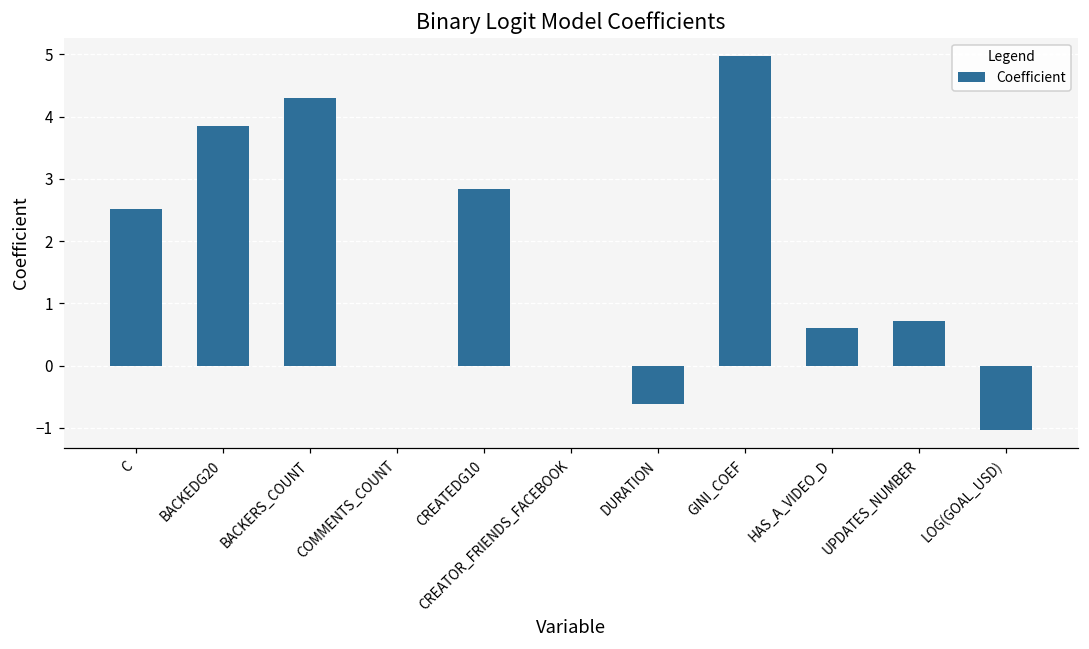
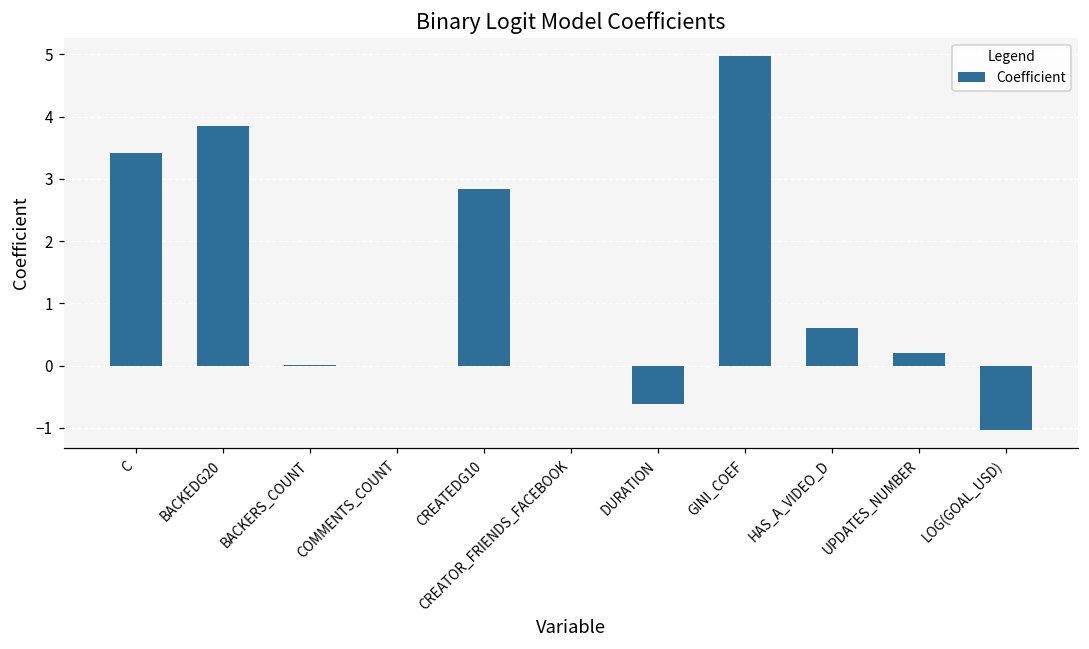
  {
-   "C": 2.5,
+   "C": 3.4,
    "BACKEDG20": 3.8,
-   "BACKERS_COUNT": 4.3,
+   "BACKERS_COUNT": 0.0,
    "CREATEDG10": 2.8,
    "DURATION": -0.6,
    "GINI_COEF": 5.0,
    "HAS_A_VIDEO_D": 0.6,
-   "UPDATES_NUMBER": 0.7,
+   "UPDATES_NUMBER": 0.2,
    "LOG(GOAL_USD)": -1.0
  }
